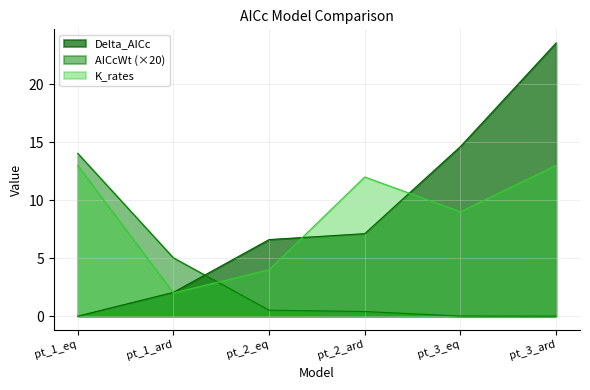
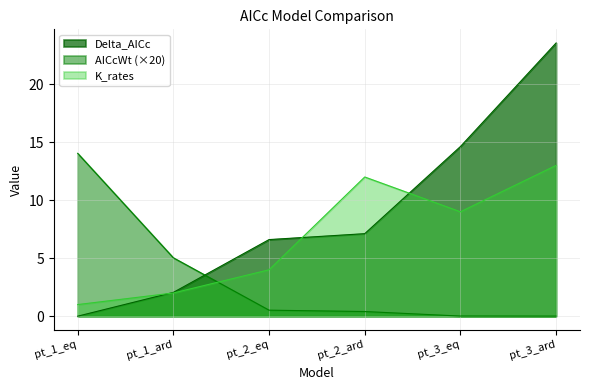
  {
    "K_rates": {
-     "pt_1_eq": 13,
+     "pt_1_eq": 1,
      "pt_2_eq": 4,
      "pt_2_ard": 12,
      "pt_3_eq": 9,
      "pt_3_ard": 13
    }
  }
